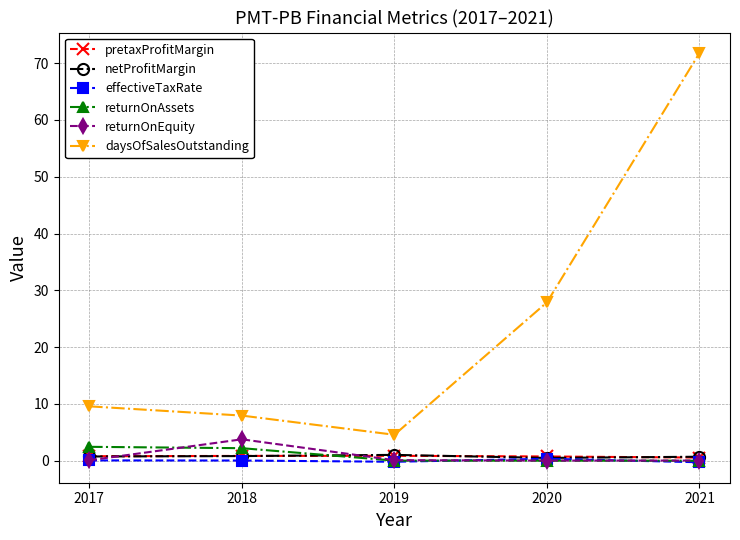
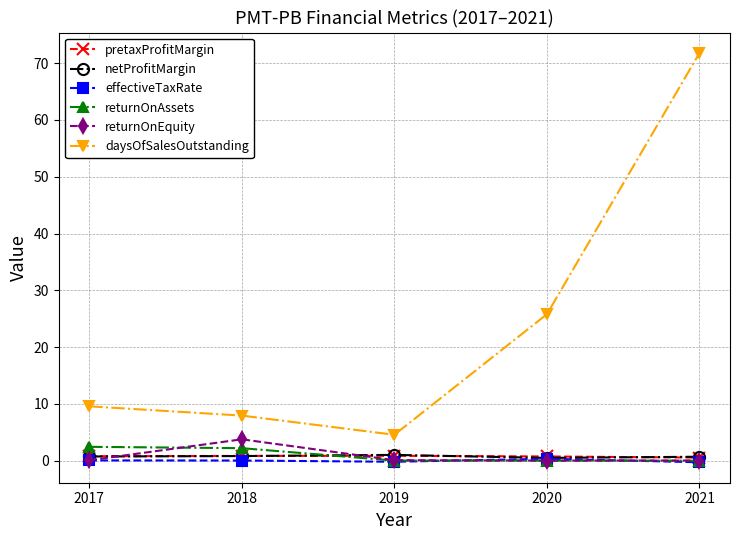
  {
    "effectiveTaxRate": {
      "2018": 0
    },
    "returnOnAssets": {
      "2017": 2,
      "2018": 2
    },
    "returnOnEquity": {
      "2018": 4
    },
    "daysOfSalesOutstanding": {
      "2017": 10,
      "2018": 8,
      "2019": 5,
-     "2020": 28,
+     "2020": 26,
      "2021": 72
    }
  }
